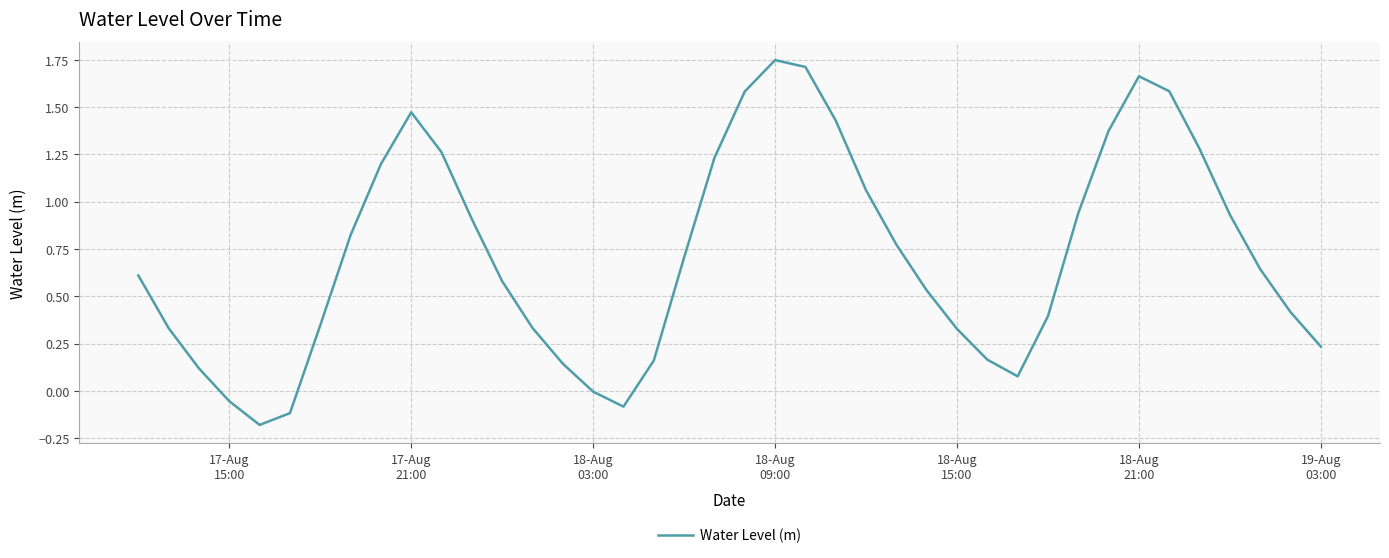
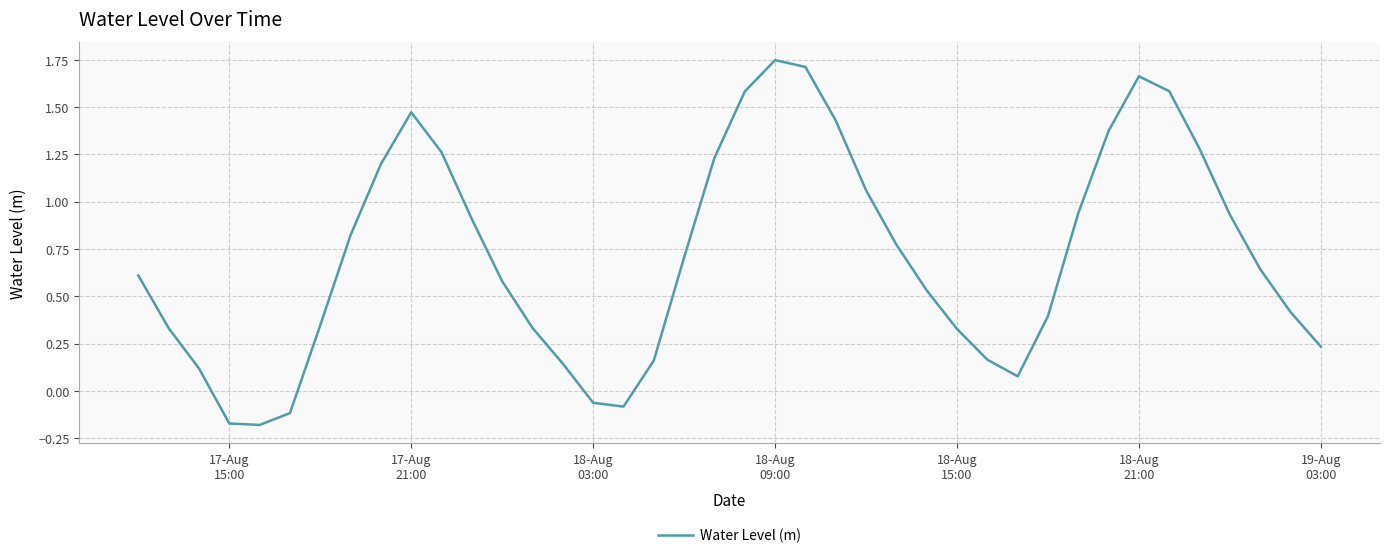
  {
-   "17-Aug 15:00": -0.05,
+   "17-Aug 15:00": -0.17,
    "17-Aug 21:00": 1.47,
-   "18-Aug 03:00": 0.00,
+   "18-Aug 03:00": -0.06,
    "18-Aug 09:00": 1.75,
    "18-Aug 15:00": 0.33,
    "18-Aug 21:00": 1.66,
    "19-Aug 03:00": 0.23
  }
